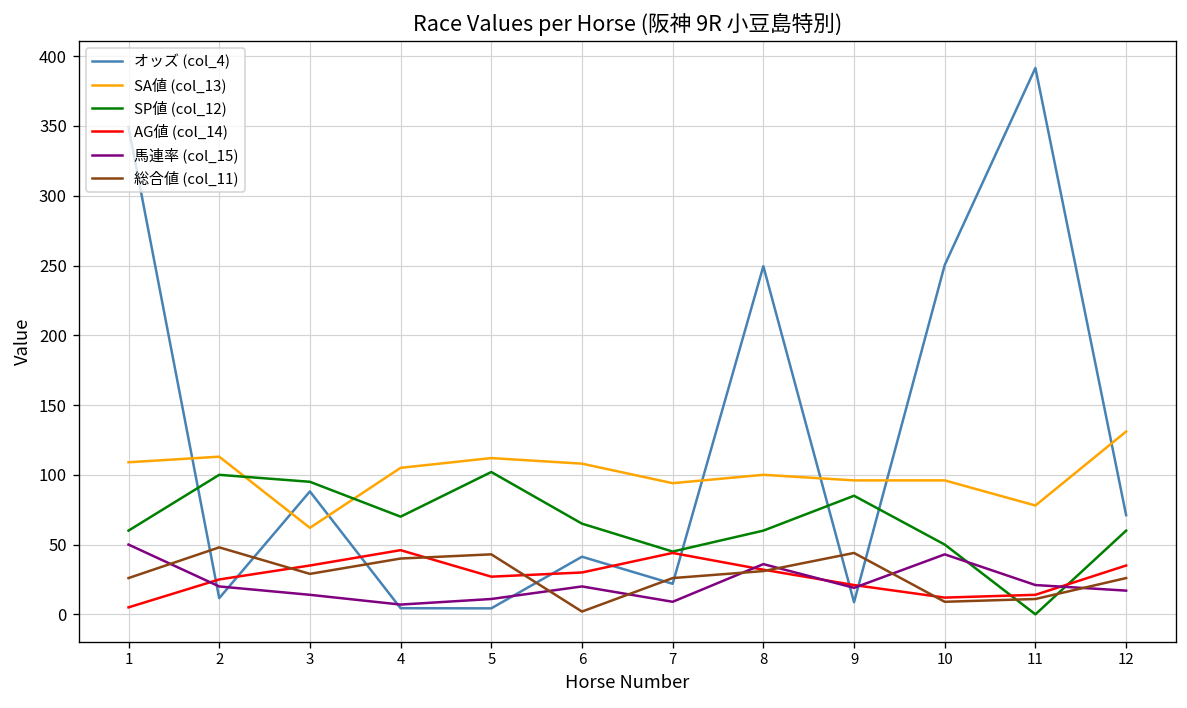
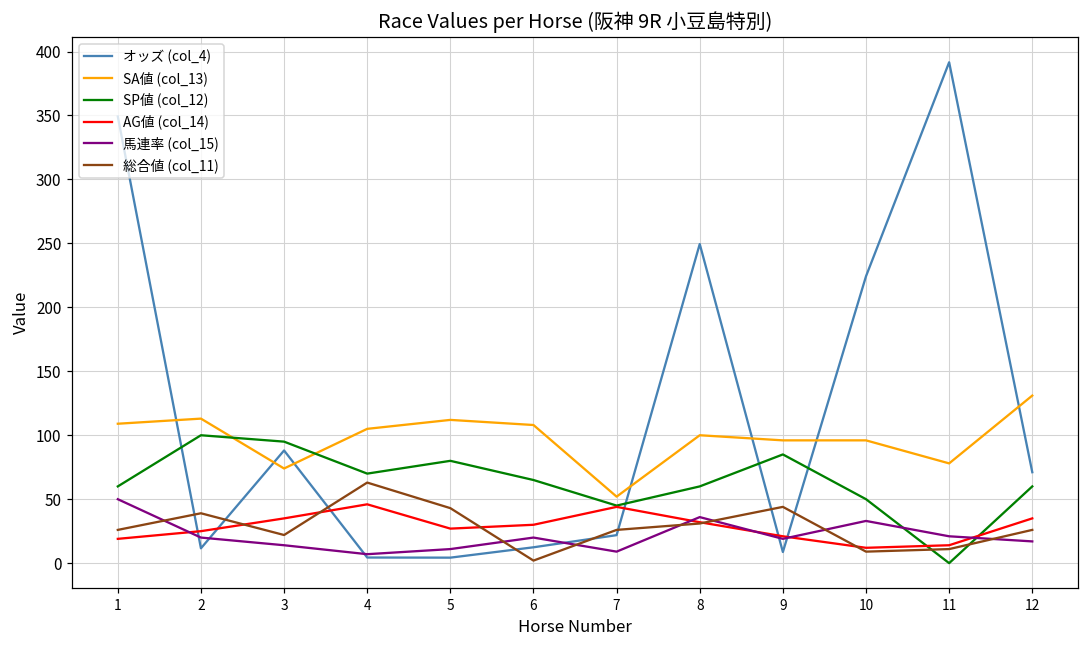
  {
    "オッズ (col_4)": {
      "2": 12,
      "3": 88,
      "4": 4,
      "5": 4,
-     "6": 41,
+     "6": 12,
      "7": 22,
      "8": 250,
      "9": 9,
-     "10": 250,
+     "10": 224,
      "11": 392,
      "12": 71
    },
    "SA値 (col_13)": {
      "1": 109,
      "2": 113,
-     "3": 62,
+     "3": 74,
      "4": 105,
      "5": 112,
      "6": 108,
-     "7": 94,
+     "7": 52,
      "8": 100,
      "9": 96,
      "10": 96,
      "11": 78,
      "12": 131
    },
    "SP値 (col_12)": {
      "1": 60,
      "2": 100,
      "3": 95,
      "4": 70,
-     "5": 102,
+     "5": 80,
      "6": 65,
      "8": 60,
      "9": 85,
      "10": 50,
      "11": 0,
      "12": 60
    },
    "AG値 (col_14)": {
-     "1": 5,
+     "1": 19,
      "2": 25,
      "3": 35,
      "4": 46,
      "5": 27,
      "6": 30,
      "10": 12,
      "11": 14,
      "12": 35
    },
    "馬連率 (col_15)": {
      "1": 50,
      "2": 20,
      "3": 14,
      "4": 7,
      "5": 11,
      "6": 20,
      "7": 9,
      "8": 36,
-     "10": 43,
+     "10": 33,
      "11": 21,
      "12": 17
    },
    "総合値 (col_11)": {
      "1": 26,
-     "2": 48,
-     "3": 29,
-     "4": 40,
+     "2": 39,
+     "3": 22,
+     "4": 63,
      "5": 43,
      "6": 2,
      "7": 26,
      "9": 44,
      "10": 9,
      "11": 11,
      "12": 26
    }
  }
